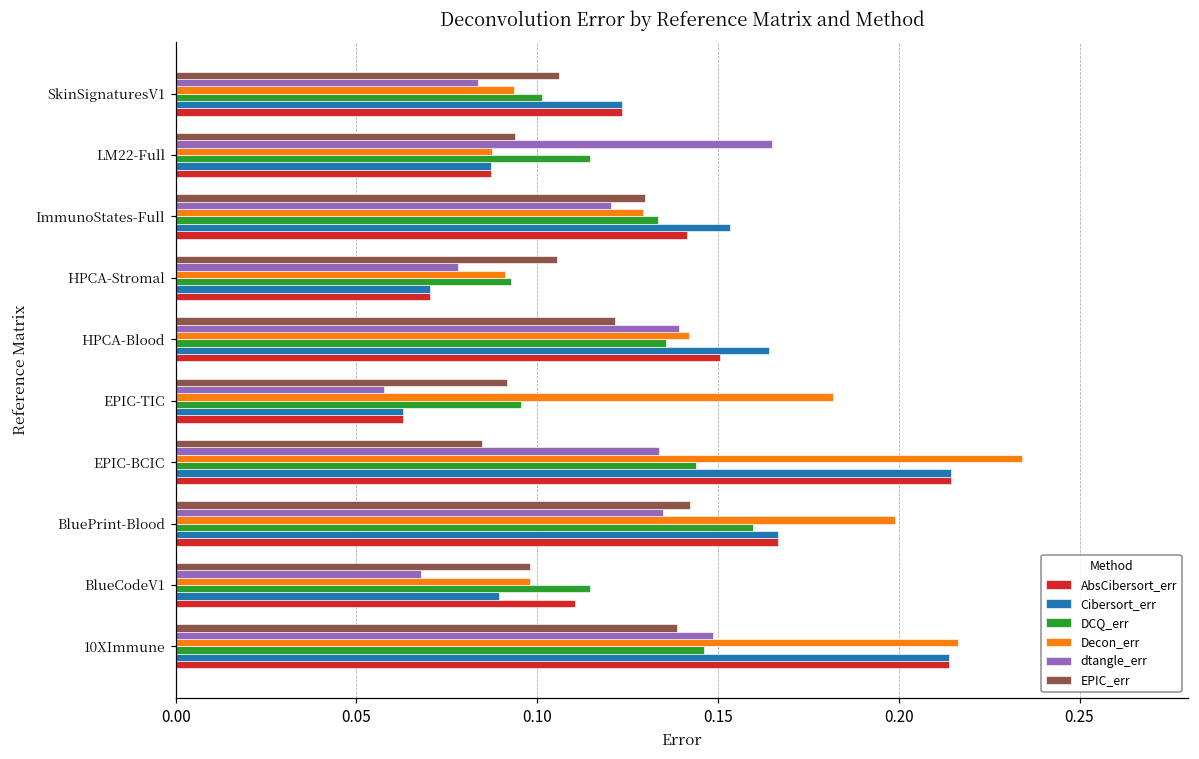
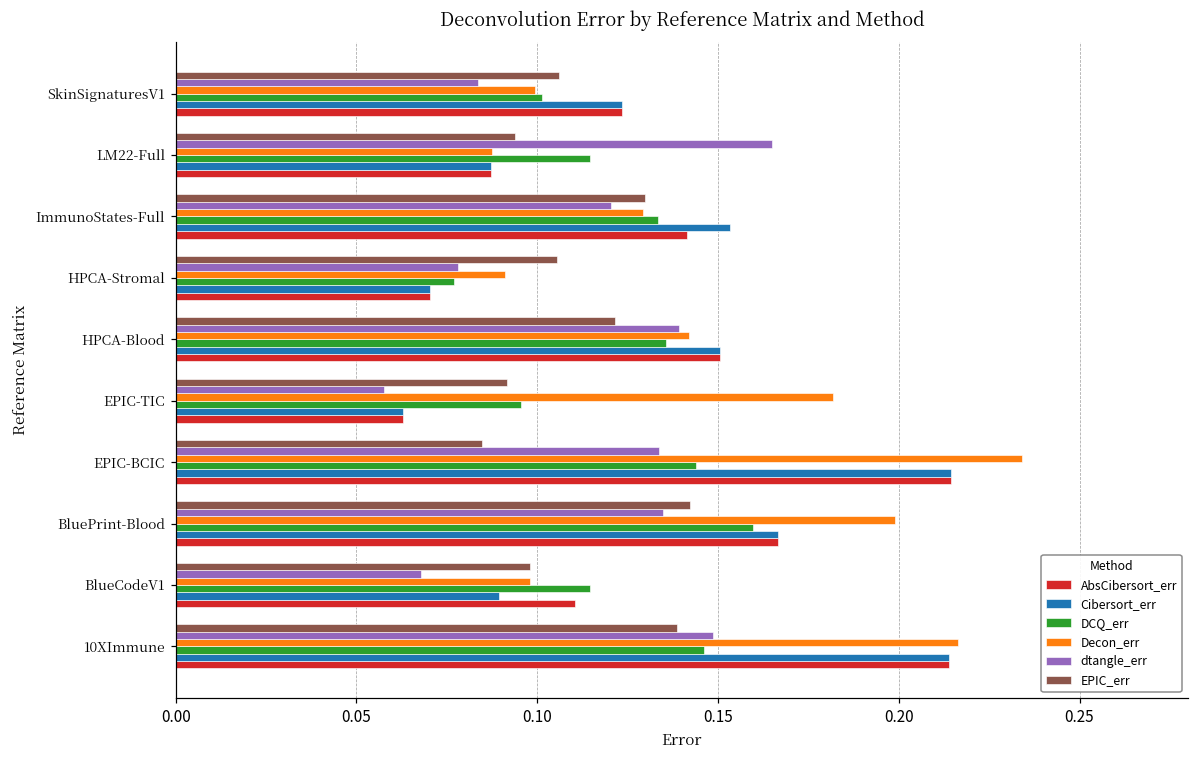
  {
    "AbsCibersort_err": {
      "SkinSignaturesV1": 0.123,
      "LM22-Full": 0.087,
      "ImmunoStates-Full": 0.141,
      "HPCA-Stromal": 0.070,
      "HPCA-Blood": 0.150,
      "EPIC-TIC": 0.063,
      "EPIC-BCIC": 0.214,
      "BluePrint-Blood": 0.167,
      "BlueCodeV1": 0.111,
      "10XImmune": 0.214
    },
    "Cibersort_err": {
      "SkinSignaturesV1": 0.123,
      "LM22-Full": 0.087,
      "ImmunoStates-Full": 0.153,
      "HPCA-Stromal": 0.070,
-     "HPCA-Blood": 0.164,
+     "HPCA-Blood": 0.150,
      "EPIC-TIC": 0.063,
      "EPIC-BCIC": 0.214,
      "BluePrint-Blood": 0.167,
      "BlueCodeV1": 0.090,
      "10XImmune": 0.214
    },
    "DCQ_err": {
      "SkinSignaturesV1": 0.101,
      "LM22-Full": 0.115,
      "ImmunoStates-Full": 0.133,
-     "HPCA-Stromal": 0.093,
+     "HPCA-Stromal": 0.077,
      "HPCA-Blood": 0.136,
      "EPIC-TIC": 0.096,
      "EPIC-BCIC": 0.144,
      "BluePrint-Blood": 0.160,
      "BlueCodeV1": 0.114,
      "10XImmune": 0.146
    },
    "Decon_err": {
-     "SkinSignaturesV1": 0.094,
+     "SkinSignaturesV1": 0.099,
      "LM22-Full": 0.087,
      "ImmunoStates-Full": 0.129,
      "HPCA-Stromal": 0.091,
      "HPCA-Blood": 0.142,
      "EPIC-TIC": 0.182,
      "EPIC-BCIC": 0.234,
      "BluePrint-Blood": 0.199,
      "BlueCodeV1": 0.098,
      "10XImmune": 0.216
    },
    "dtangle_err": {
      "SkinSignaturesV1": 0.084,
      "LM22-Full": 0.165,
      "ImmunoStates-Full": 0.120,
      "HPCA-Stromal": 0.078,
      "HPCA-Blood": 0.139,
      "EPIC-TIC": 0.058,
      "EPIC-BCIC": 0.134,
      "BluePrint-Blood": 0.135,
      "BlueCodeV1": 0.068,
      "10XImmune": 0.149
    },
    "EPIC_err": {
      "SkinSignaturesV1": 0.106,
      "LM22-Full": 0.094,
      "ImmunoStates-Full": 0.130,
      "HPCA-Stromal": 0.105,
      "HPCA-Blood": 0.121,
      "EPIC-TIC": 0.092,
      "EPIC-BCIC": 0.085,
      "BluePrint-Blood": 0.142,
      "BlueCodeV1": 0.098,
      "10XImmune": 0.139
    }
  }
